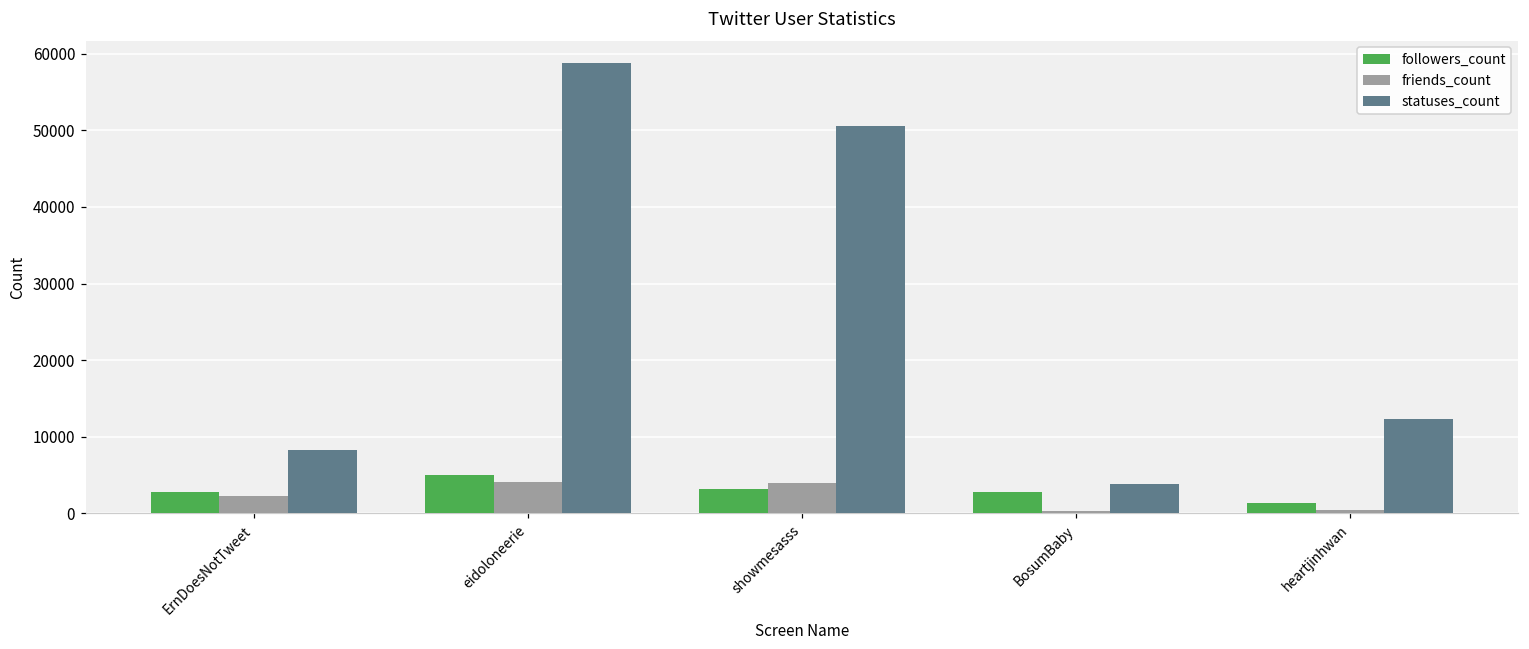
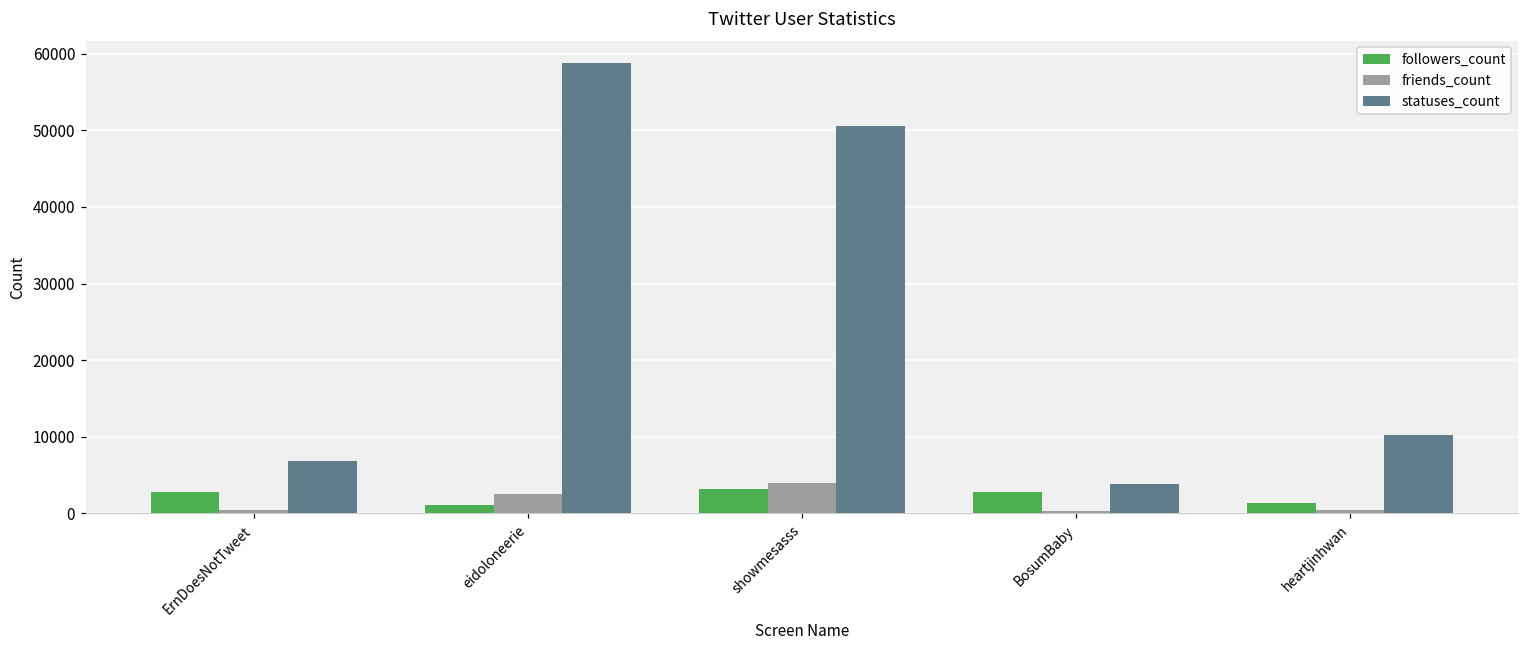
  {
    "followers_count": {
      "ErnDoesNotTweet": 3000,
-     "eidoloneerie": 5000,
+     "eidoloneerie": 1000,
      "showmesasss": 3000,
      "BosumBaby": 3000,
      "heartjinhwan": 1000
    },
    "friends_count": {
-     "ErnDoesNotTweet": 2000,
-     "eidoloneerie": 4000,
+     "ErnDoesNotTweet": 0,
+     "eidoloneerie": 3000,
      "showmesasss": 4000,
      "heartjinhwan": 0
    },
    "statuses_count": {
-     "ErnDoesNotTweet": 8000,
+     "ErnDoesNotTweet": 7000,
      "eidoloneerie": 59000,
      "showmesasss": 51000,
      "BosumBaby": 4000,
-     "heartjinhwan": 12000
+     "heartjinhwan": 10000
    }
  }
